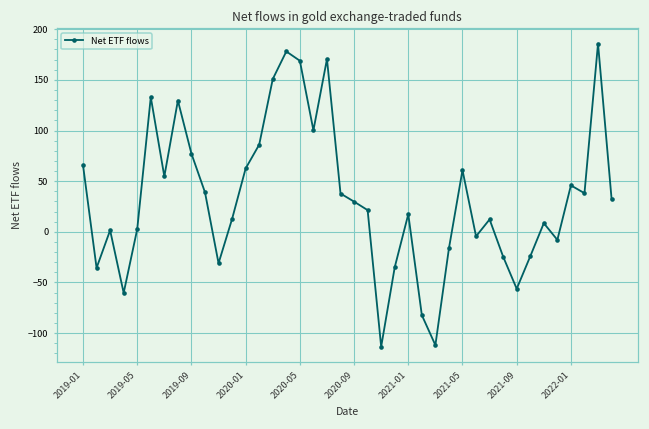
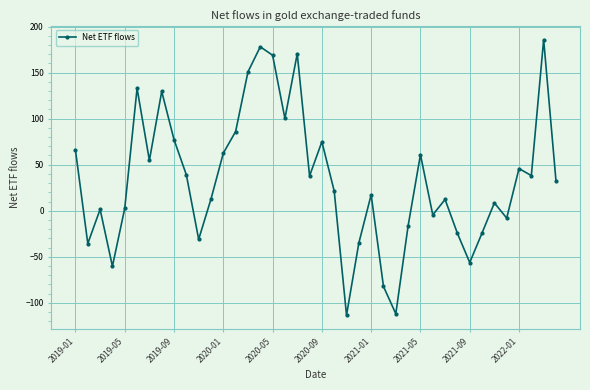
  {
    "2019-01": 70,
    "2019-05": 0,
    "2019-09": 80,
    "2020-01": 60,
    "2020-05": 170,
-   "2020-09": 30,
+   "2020-09": 70,
    "2021-01": 20,
    "2021-05": 60,
    "2021-09": -60,
    "2022-01": 50
  }
